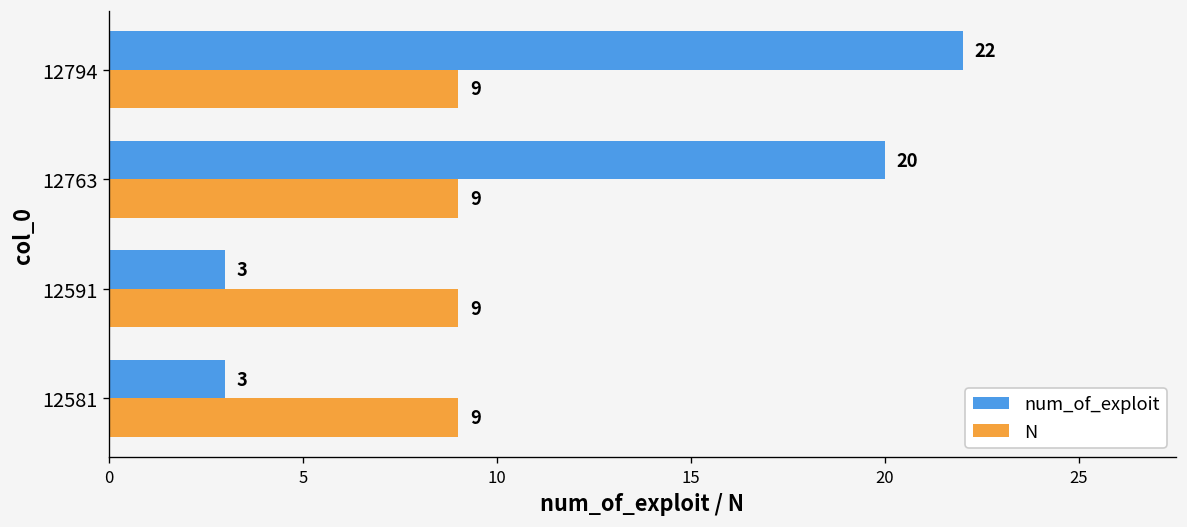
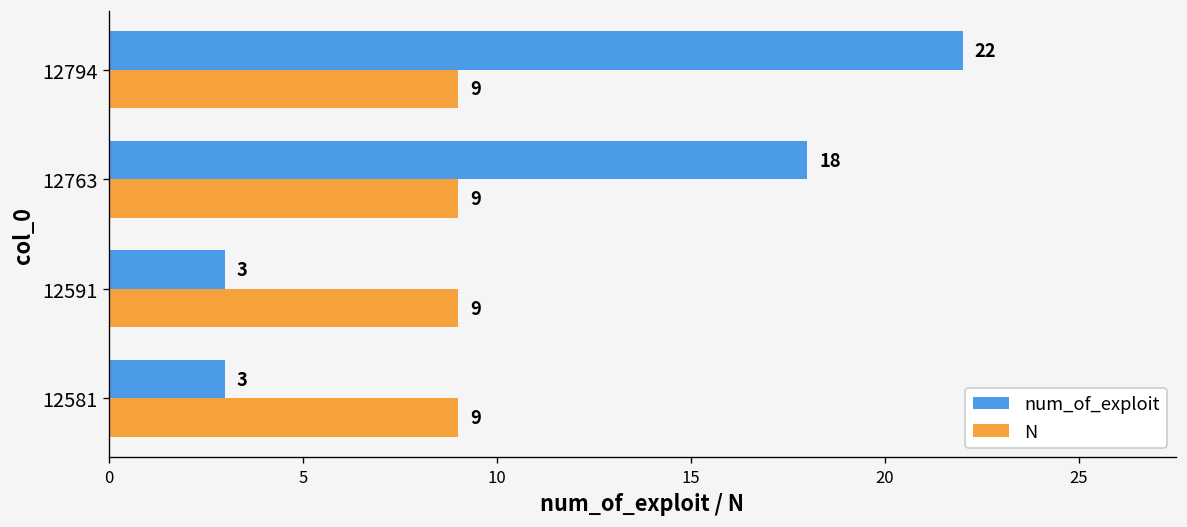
  {
    "num_of_exploit": {
      "12794": 22,
-     "12763": 20,
+     "12763": 18,
      "12591": 3,
      "12581": 3
    },
    "N": {
      "12794": 9,
      "12763": 9,
      "12591": 9,
      "12581": 9
    }
  }
